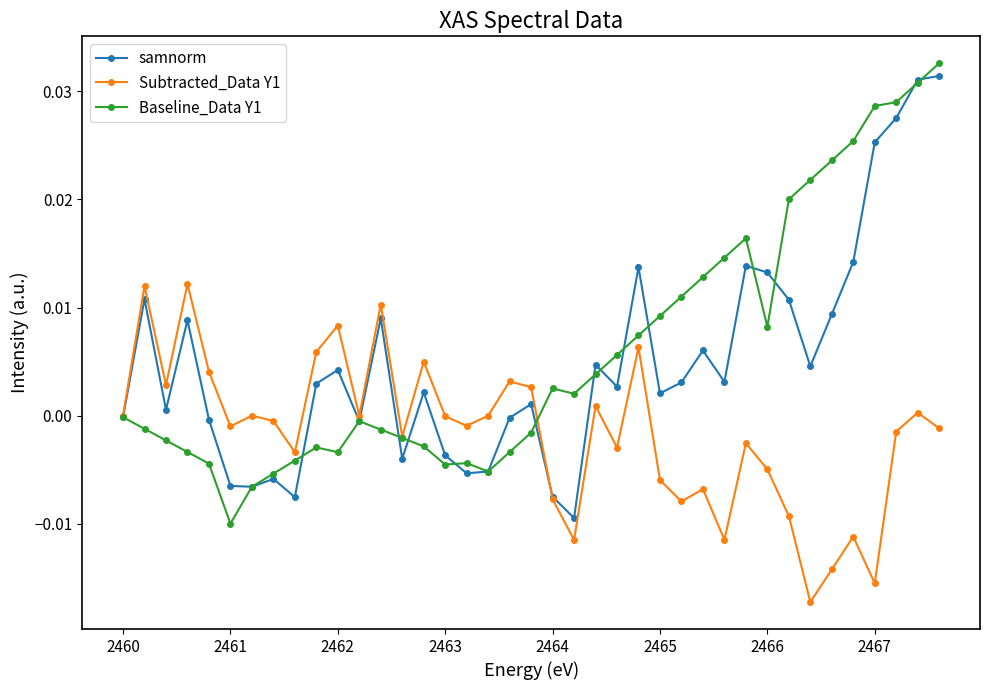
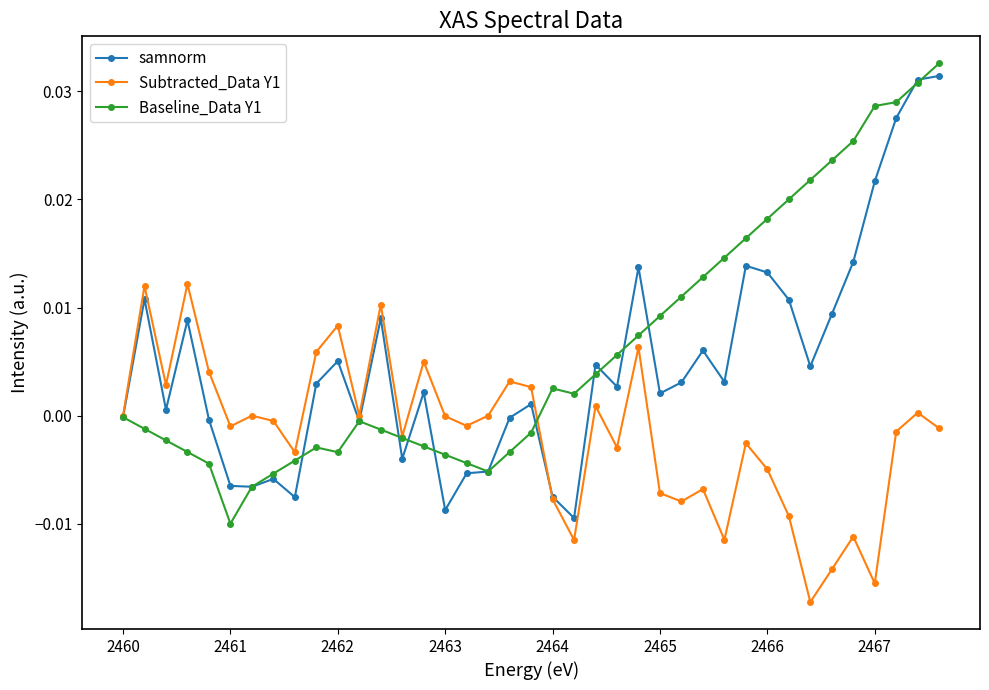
  {
    "samnorm": {
      "2461": -0.0065,
-     "2462": 0.0042,
-     "2463": -0.0037,
+     "2462": 0.0050,
+     "2463": -0.0087,
      "2465": 0.0021,
      "2466": 0.0132,
-     "2467": 0.0253
+     "2467": 0.0217
    },
    "Subtracted_Data Y1": {
      "2461": -0.0010,
      "2462": 0.0083,
      "2463": -0.0001,
-     "2465": -0.0060,
+     "2465": -0.0072,
      "2466": -0.0050,
      "2467": -0.0155
    },
    "Baseline_Data Y1": {
      "2461": -0.0100,
      "2462": -0.0034,
-     "2463": -0.0045,
+     "2463": -0.0036,
      "2464": 0.0025,
      "2465": 0.0092,
-     "2466": 0.0082,
+     "2466": 0.0182,
      "2467": 0.0286
    }
  }
